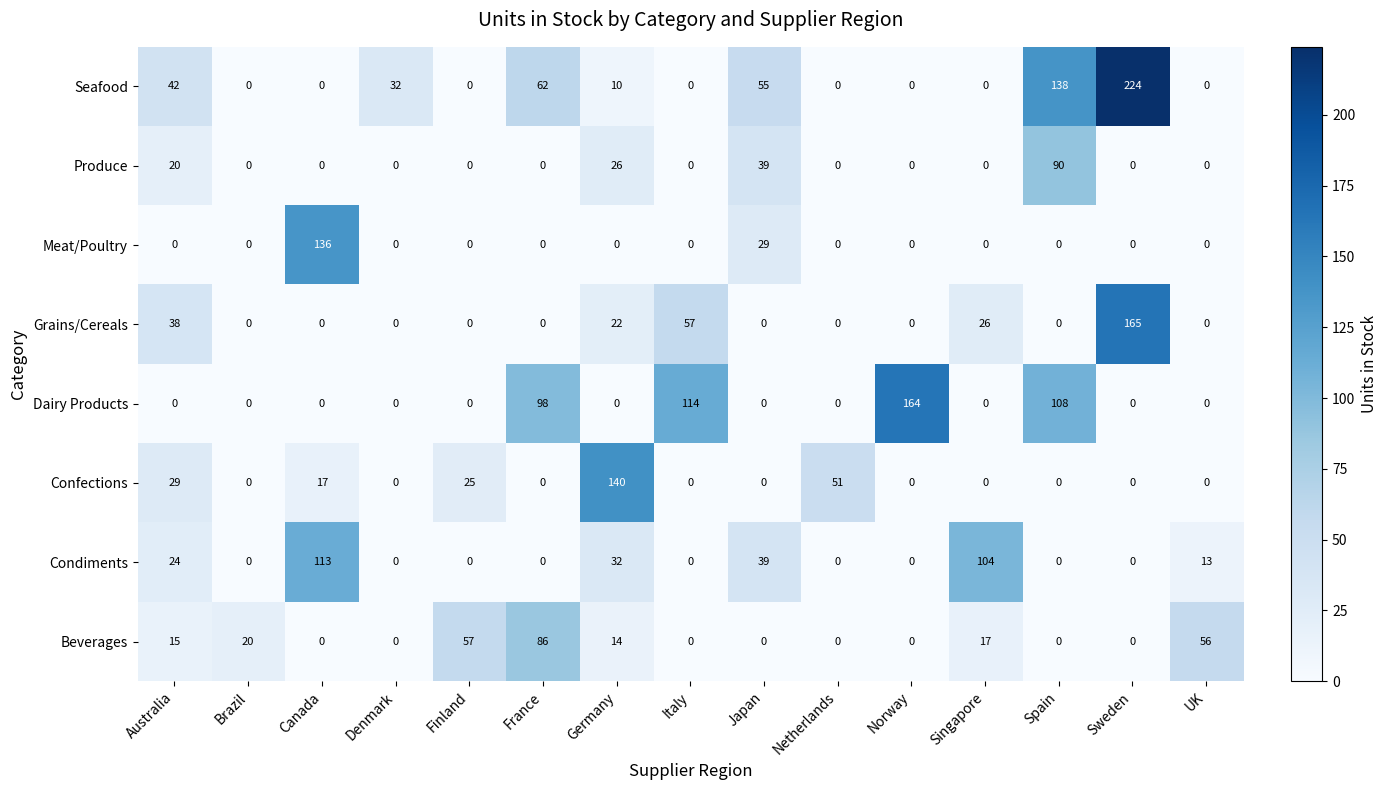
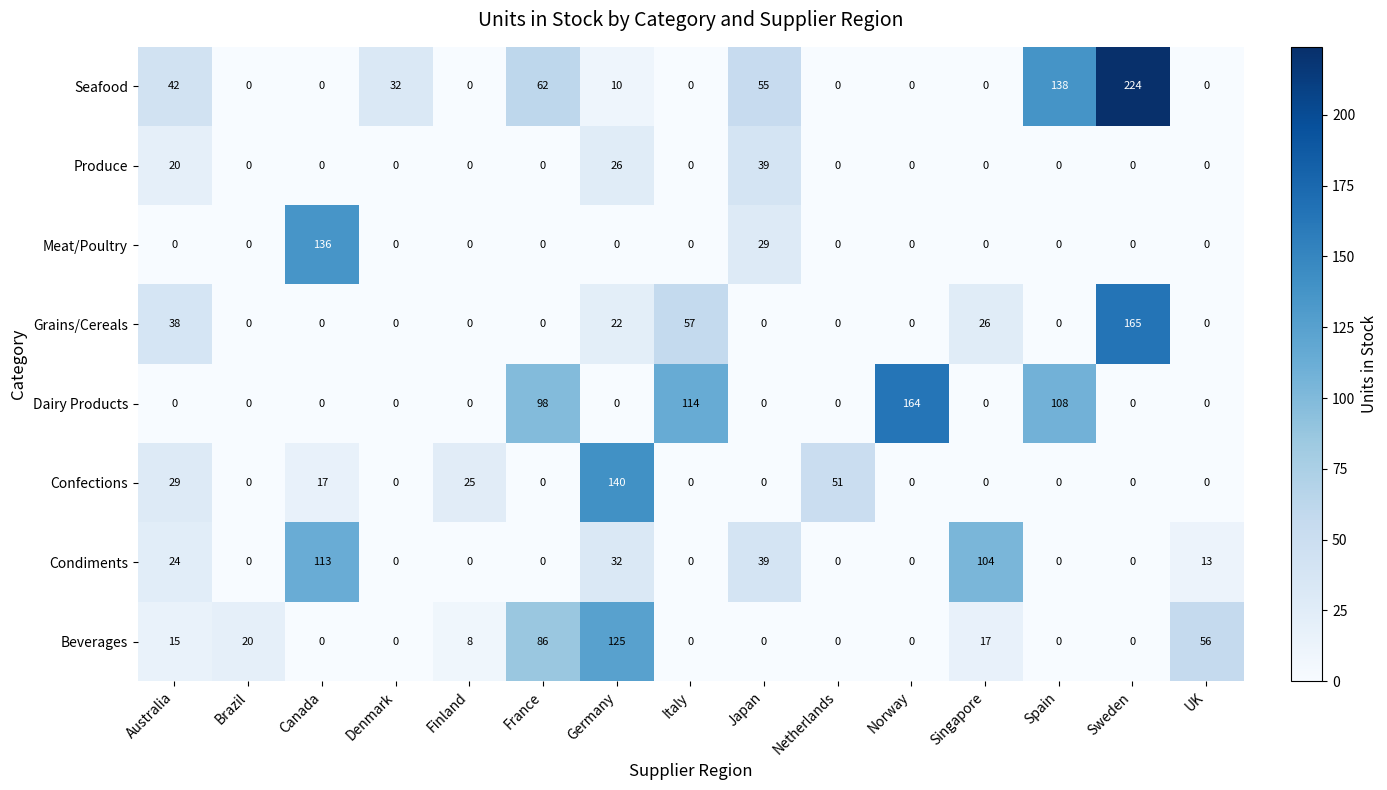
  {
    "Seafood": {
      "Australia": 42,
      "Brazil": 0,
      "Canada": 0,
      "Denmark": 32,
      "Finland": 0,
      "France": 62,
      "Germany": 10,
      "Italy": 0,
      "Japan": 55,
      "Netherlands": 0,
      "Norway": 0,
      "Singapore": 0,
      "Spain": 138,
      "Sweden": 224,
      "UK": 0
    },
    "Produce": {
      "Australia": 20,
      "Brazil": 0,
      "Canada": 0,
      "Denmark": 0,
      "Finland": 0,
      "France": 0,
      "Germany": 26,
      "Italy": 0,
      "Japan": 39,
      "Netherlands": 0,
      "Norway": 0,
      "Singapore": 0,
-     "Spain": 90,
+     "Spain": 0,
      "Sweden": 0,
      "UK": 0
    },
    "Meat/Poultry": {
      "Australia": 0,
      "Brazil": 0,
      "Canada": 136,
      "Denmark": 0,
      "Finland": 0,
      "France": 0,
      "Germany": 0,
      "Italy": 0,
      "Japan": 29,
      "Netherlands": 0,
      "Norway": 0,
      "Singapore": 0,
      "Spain": 0,
      "Sweden": 0,
      "UK": 0
    },
    "Grains/Cereals": {
      "Australia": 38,
      "Brazil": 0,
      "Canada": 0,
      "Denmark": 0,
      "Finland": 0,
      "France": 0,
      "Germany": 22,
      "Italy": 57,
      "Japan": 0,
      "Netherlands": 0,
      "Norway": 0,
      "Singapore": 26,
      "Spain": 0,
      "Sweden": 165,
      "UK": 0
    },
    "Dairy Products": {
      "Australia": 0,
      "Brazil": 0,
      "Canada": 0,
      "Denmark": 0,
      "Finland": 0,
      "France": 98,
      "Germany": 0,
      "Italy": 114,
      "Japan": 0,
      "Netherlands": 0,
      "Norway": 164,
      "Singapore": 0,
      "Spain": 108,
      "Sweden": 0,
      "UK": 0
    },
    "Confections": {
      "Australia": 29,
      "Brazil": 0,
      "Canada": 17,
      "Denmark": 0,
      "Finland": 25,
      "France": 0,
      "Germany": 140,
      "Italy": 0,
      "Japan": 0,
      "Netherlands": 51,
      "Norway": 0,
      "Singapore": 0,
      "Spain": 0,
      "Sweden": 0,
      "UK": 0
    },
    "Condiments": {
      "Australia": 24,
      "Brazil": 0,
      "Canada": 113,
      "Denmark": 0,
      "Finland": 0,
      "France": 0,
      "Germany": 32,
      "Italy": 0,
      "Japan": 39,
      "Netherlands": 0,
      "Norway": 0,
      "Singapore": 104,
      "Spain": 0,
      "Sweden": 0,
      "UK": 13
    },
    "Beverages": {
      "Australia": 15,
      "Brazil": 20,
      "Canada": 0,
      "Denmark": 0,
-     "Finland": 57,
+     "Finland": 8,
      "France": 86,
-     "Germany": 14,
+     "Germany": 125,
      "Italy": 0,
      "Japan": 0,
      "Netherlands": 0,
      "Norway": 0,
      "Singapore": 17,
      "Spain": 0,
      "Sweden": 0,
      "UK": 56
    }
  }
